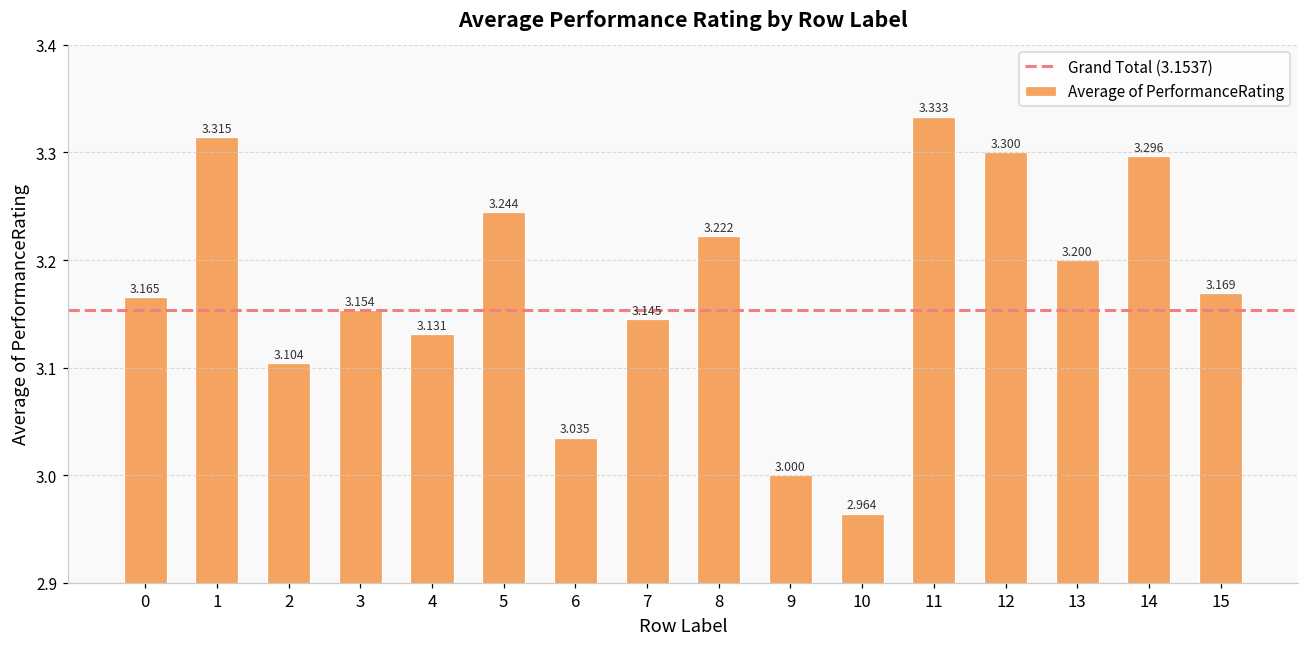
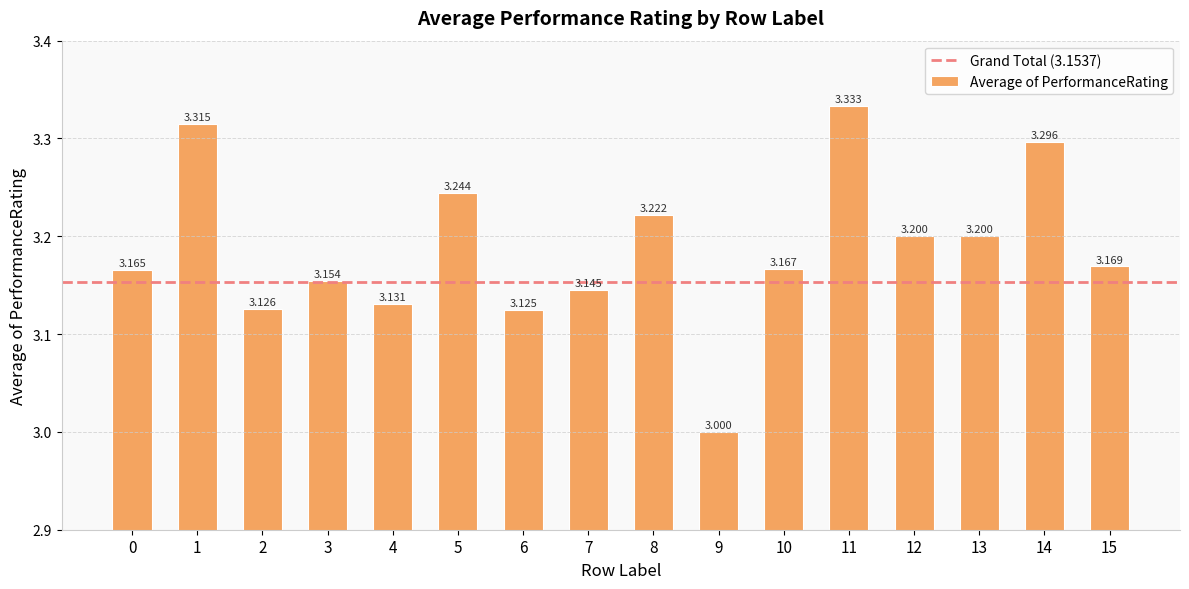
  {
    "0": 3.165,
    "1": 3.315,
-   "2": 3.104,
+   "2": 3.126,
    "3": 3.154,
    "4": 3.131,
    "5": 3.244,
-   "6": 3.035,
+   "6": 3.125,
    "7": 3.145,
    "8": 3.222,
    "9": 3.000,
-   "10": 2.964,
+   "10": 3.167,
    "11": 3.333,
-   "12": 3.300,
+   "12": 3.200,
    "13": 3.200,
    "14": 3.296,
    "15": 3.169
  }
